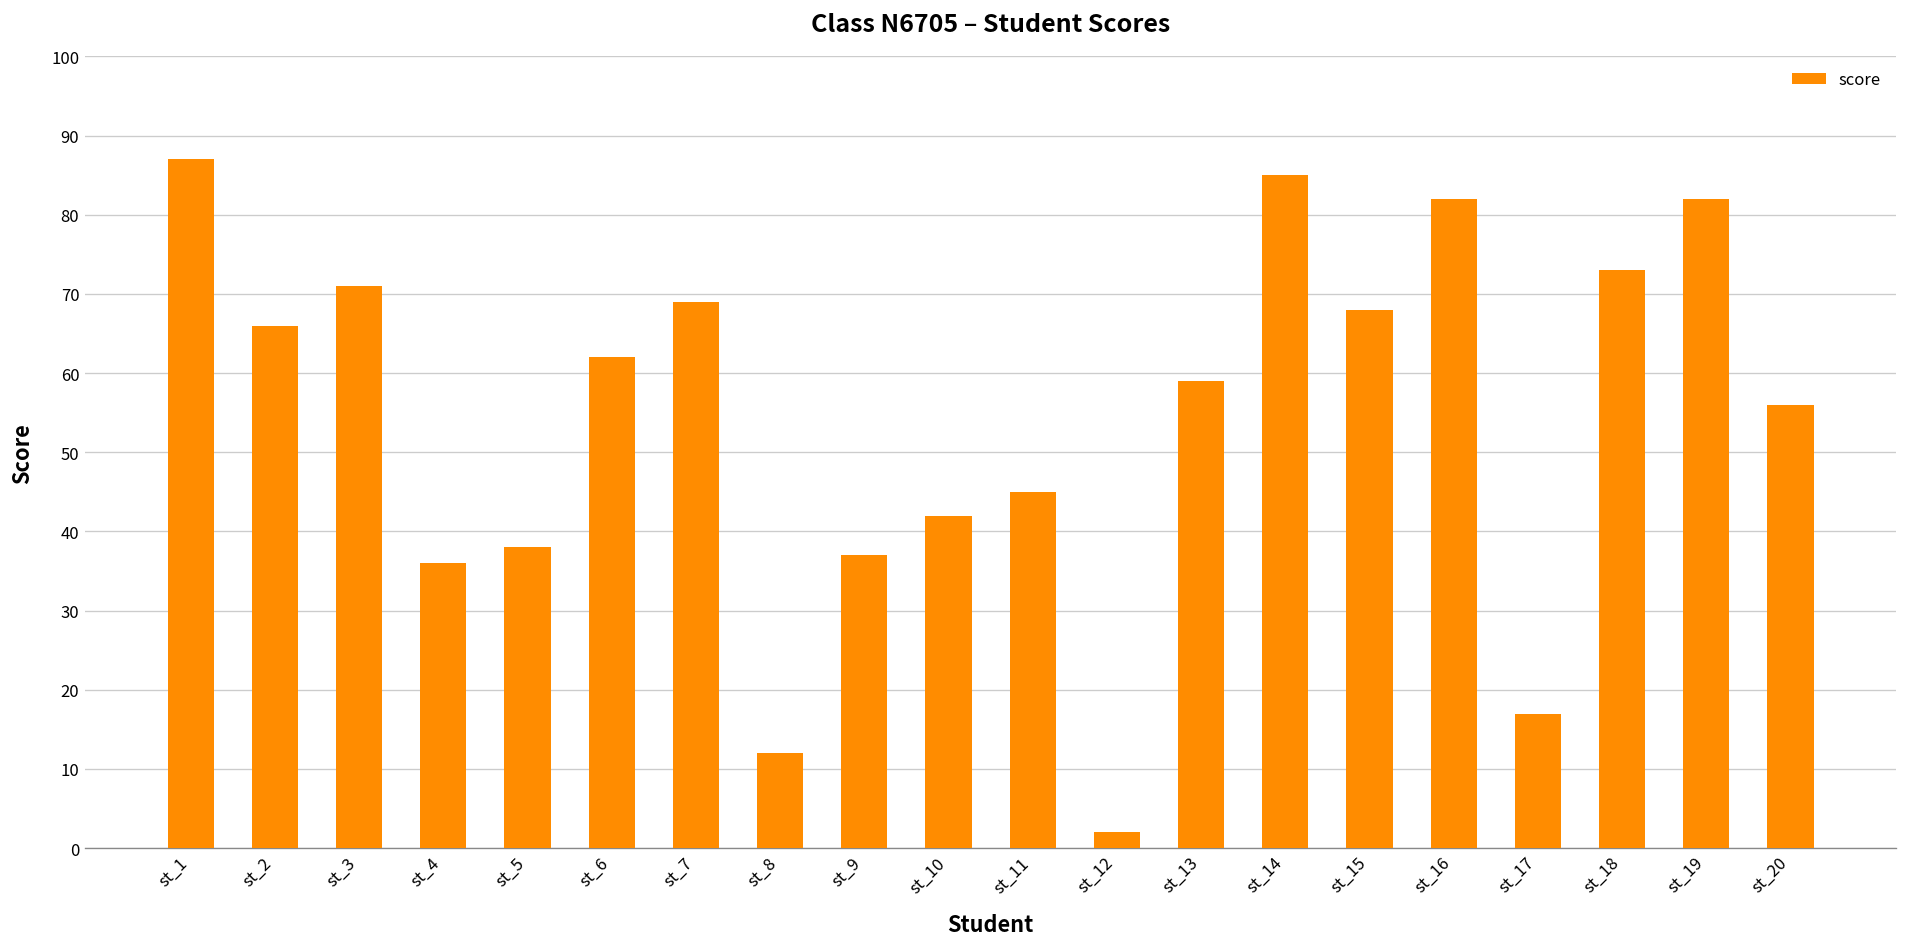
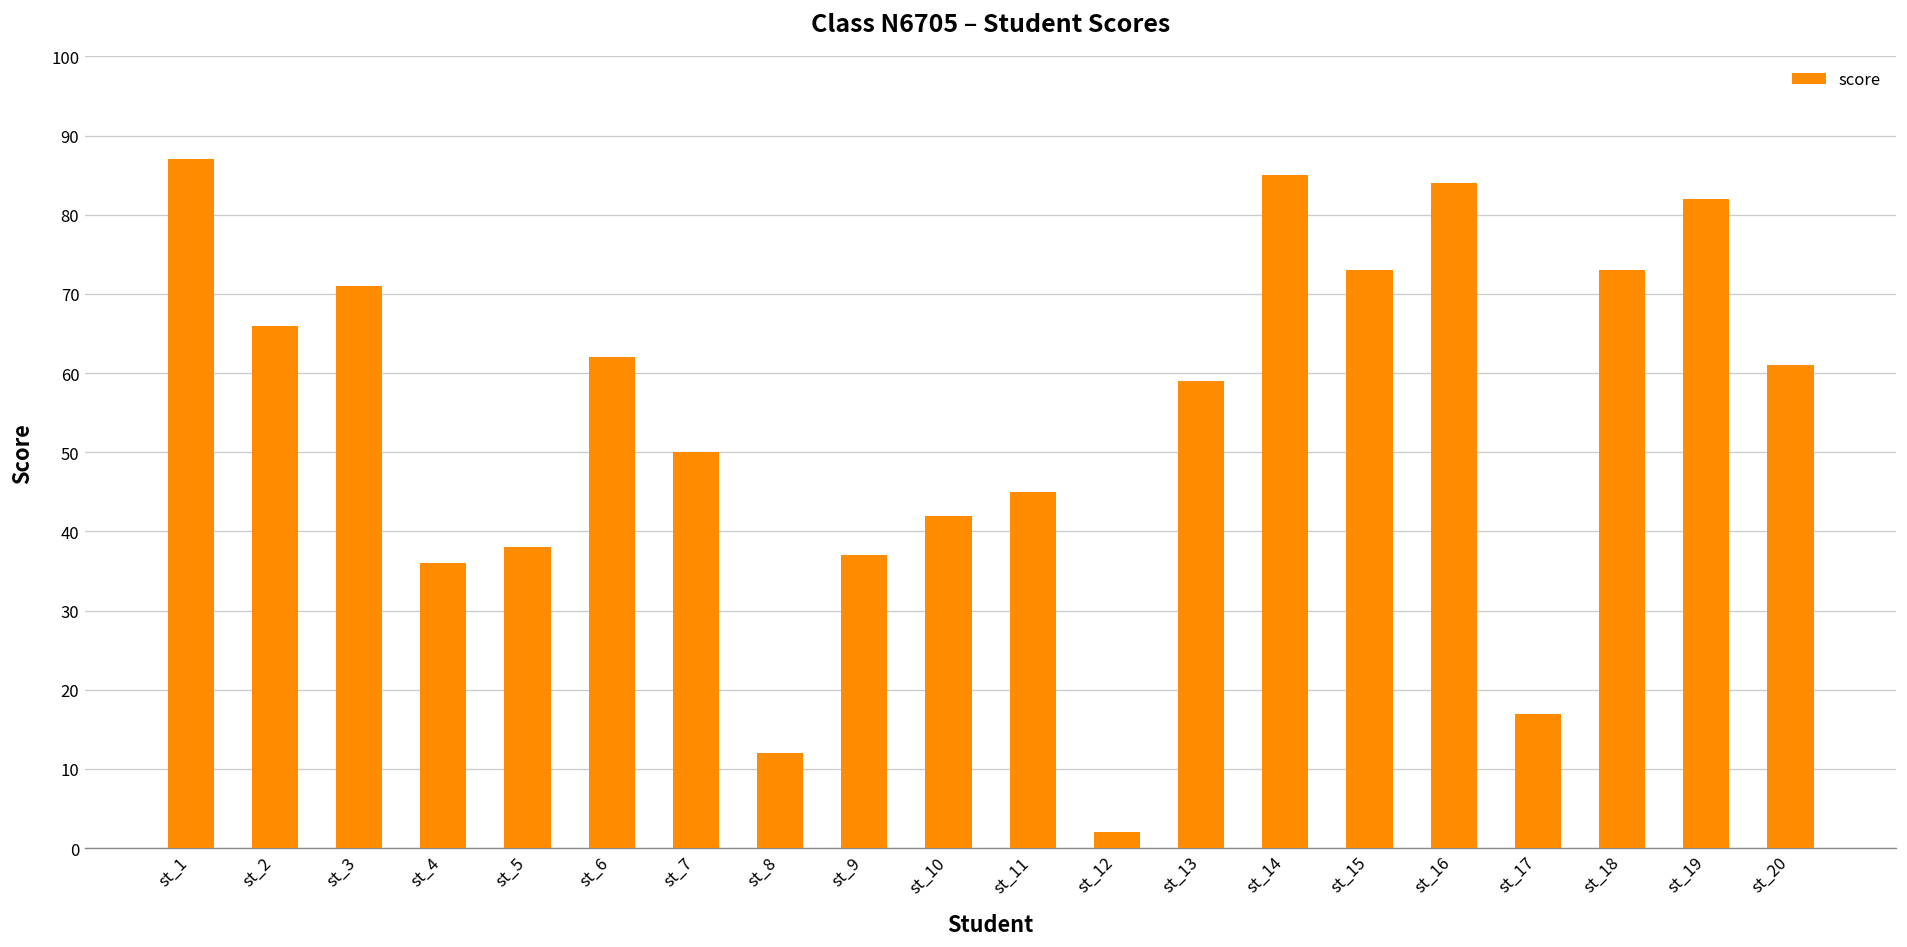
  {
    "st_1": 87,
    "st_2": 66,
    "st_3": 71,
    "st_4": 36,
    "st_5": 38,
    "st_6": 62,
-   "st_7": 69,
+   "st_7": 50,
    "st_8": 12,
    "st_9": 37,
    "st_10": 42,
    "st_11": 45,
    "st_12": 2,
    "st_13": 59,
    "st_14": 85,
-   "st_15": 68,
-   "st_16": 82,
+   "st_15": 73,
+   "st_16": 84,
    "st_17": 17,
    "st_18": 73,
    "st_19": 82,
-   "st_20": 56
+   "st_20": 61
  }
